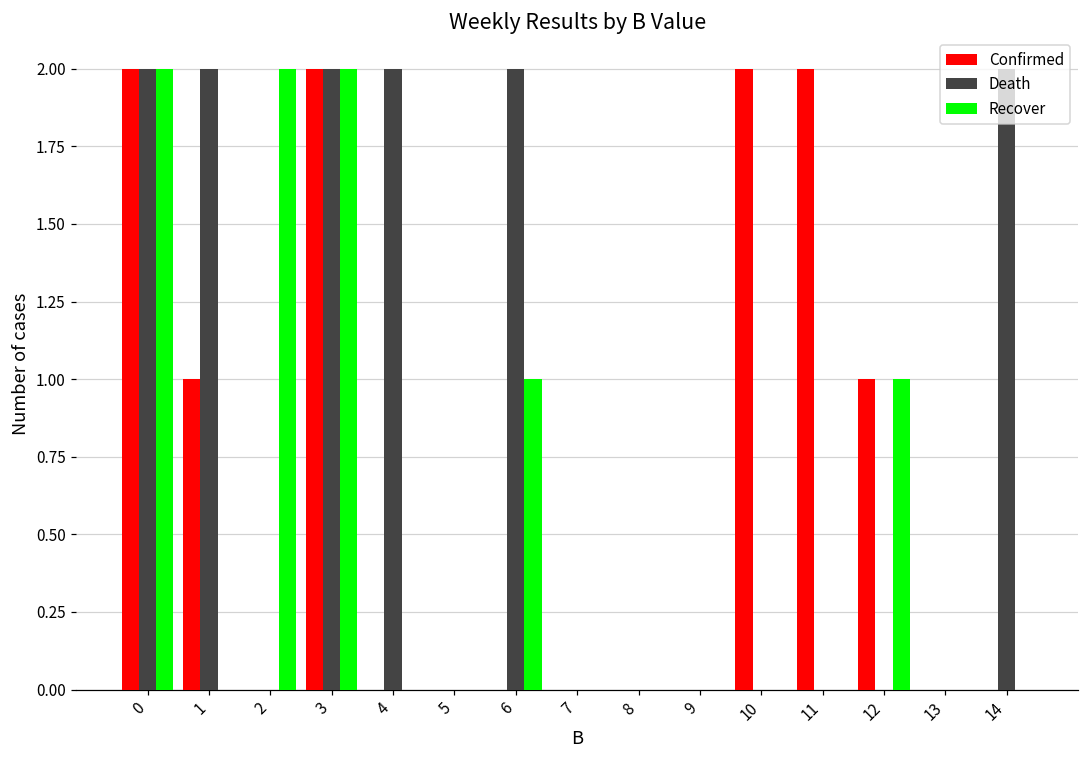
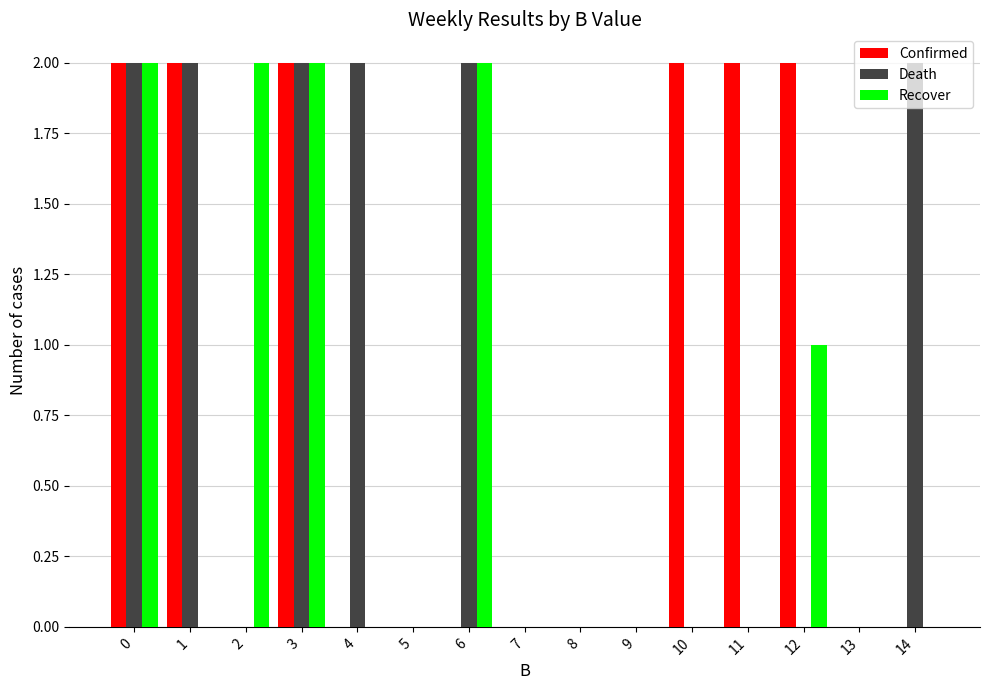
  {
    "Confirmed": {
      "0": 2,
-     "1": 1,
+     "1": 2,
      "2": 0,
      "3": 2,
      "4": 0,
      "5": 0,
      "6": 0,
      "7": 0,
      "8": 0,
      "9": 0,
      "10": 2,
      "11": 2,
-     "12": 1,
+     "12": 2,
      "13": 0,
      "14": 0
    },
    "Death": {
      "0": 2,
      "1": 2,
      "2": 0,
      "3": 2,
      "4": 2,
      "5": 0,
      "6": 2,
      "7": 0,
      "8": 0,
      "9": 0,
      "10": 0,
      "11": 0,
      "12": 0,
      "13": 0
    },
    "Recover": {
      "0": 2,
      "1": 0,
      "2": 2,
      "3": 2,
      "4": 0,
      "5": 0,
-     "6": 1,
+     "6": 2,
      "7": 0,
      "8": 0,
      "9": 0,
      "10": 0,
      "11": 0,
      "12": 1,
      "13": 0,
      "14": 0
    }
  }
